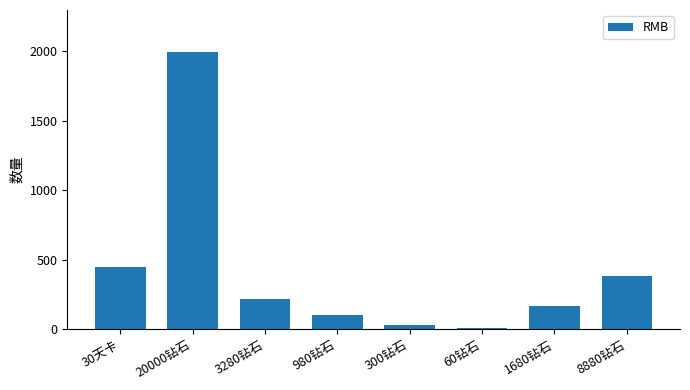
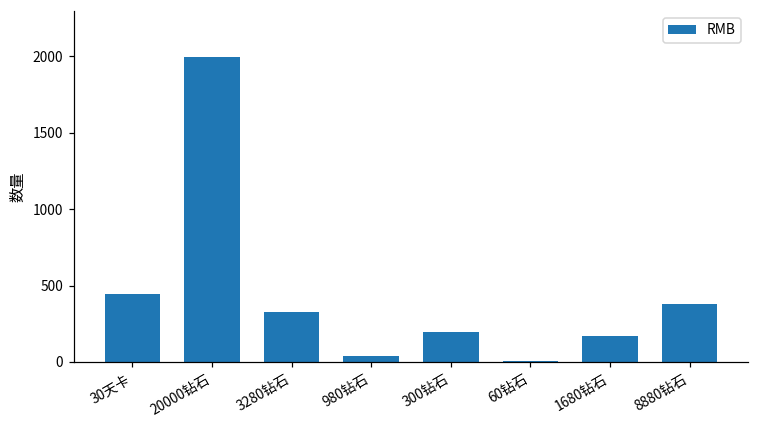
  {
    "30天卡": 450,
    "20000钻石": 2000,
-   "3280钻石": 210,
-   "980钻石": 100,
-   "300钻石": 30,
+   "3280钻石": 330,
+   "980钻石": 40,
+   "300钻石": 190,
    "1680钻石": 170,
    "8880钻石": 380
  }
